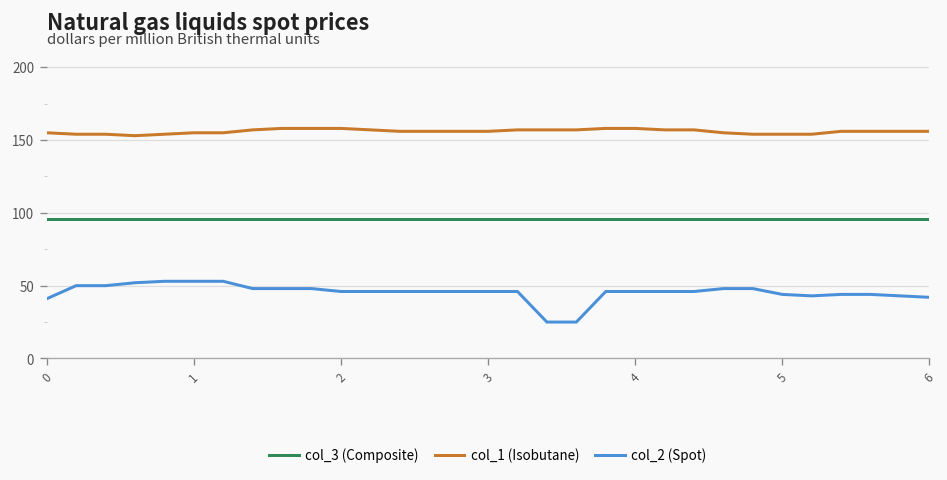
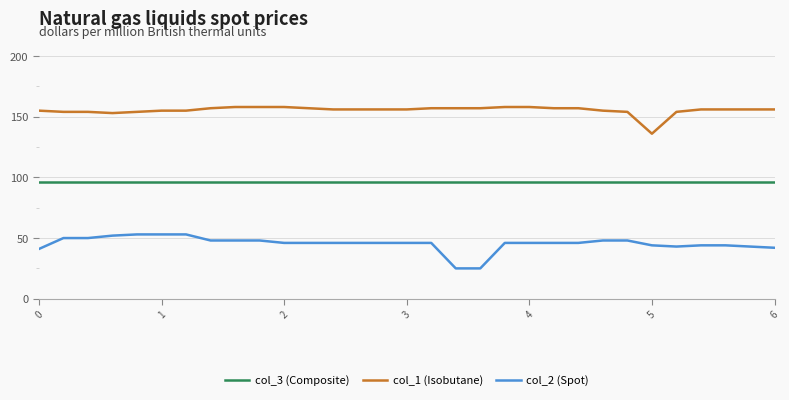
  {
    "col_3 (Composite)": {
      "0": 96,
      "5": 96
    },
    "col_1 (Isobutane)": {
      "0": 155,
-     "5": 154
+     "5": 136
    },
    "col_2 (Spot)": {
      "0": 41,
      "5": 44
    }
  }
